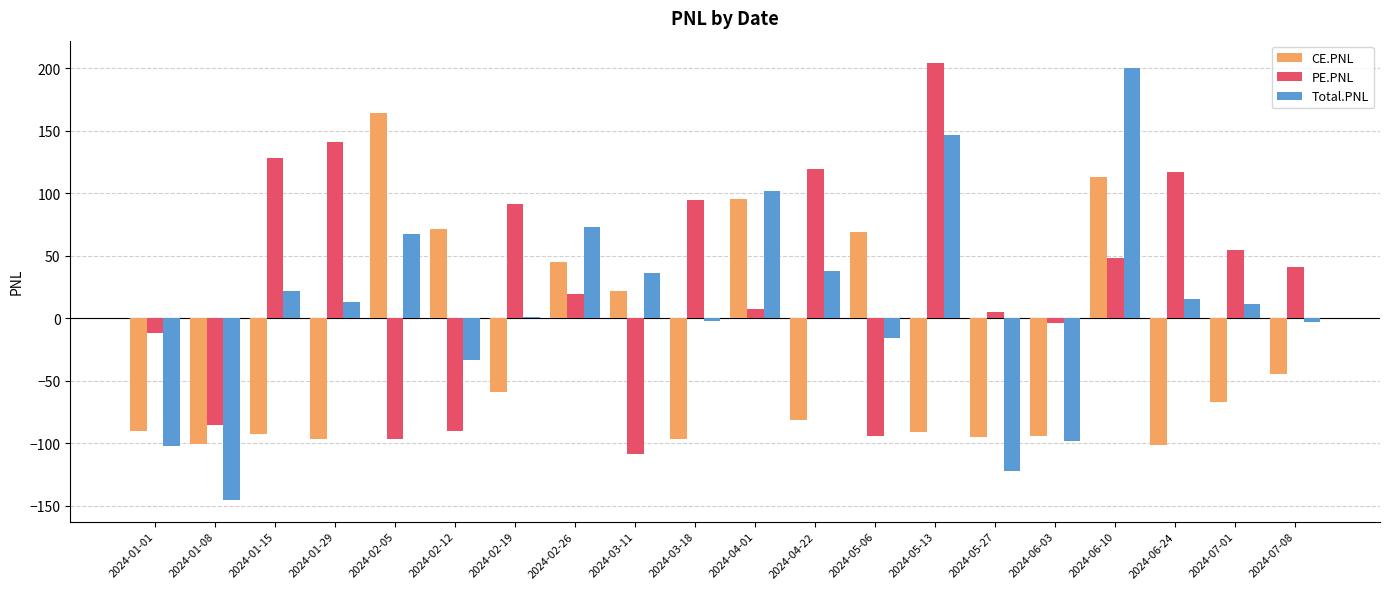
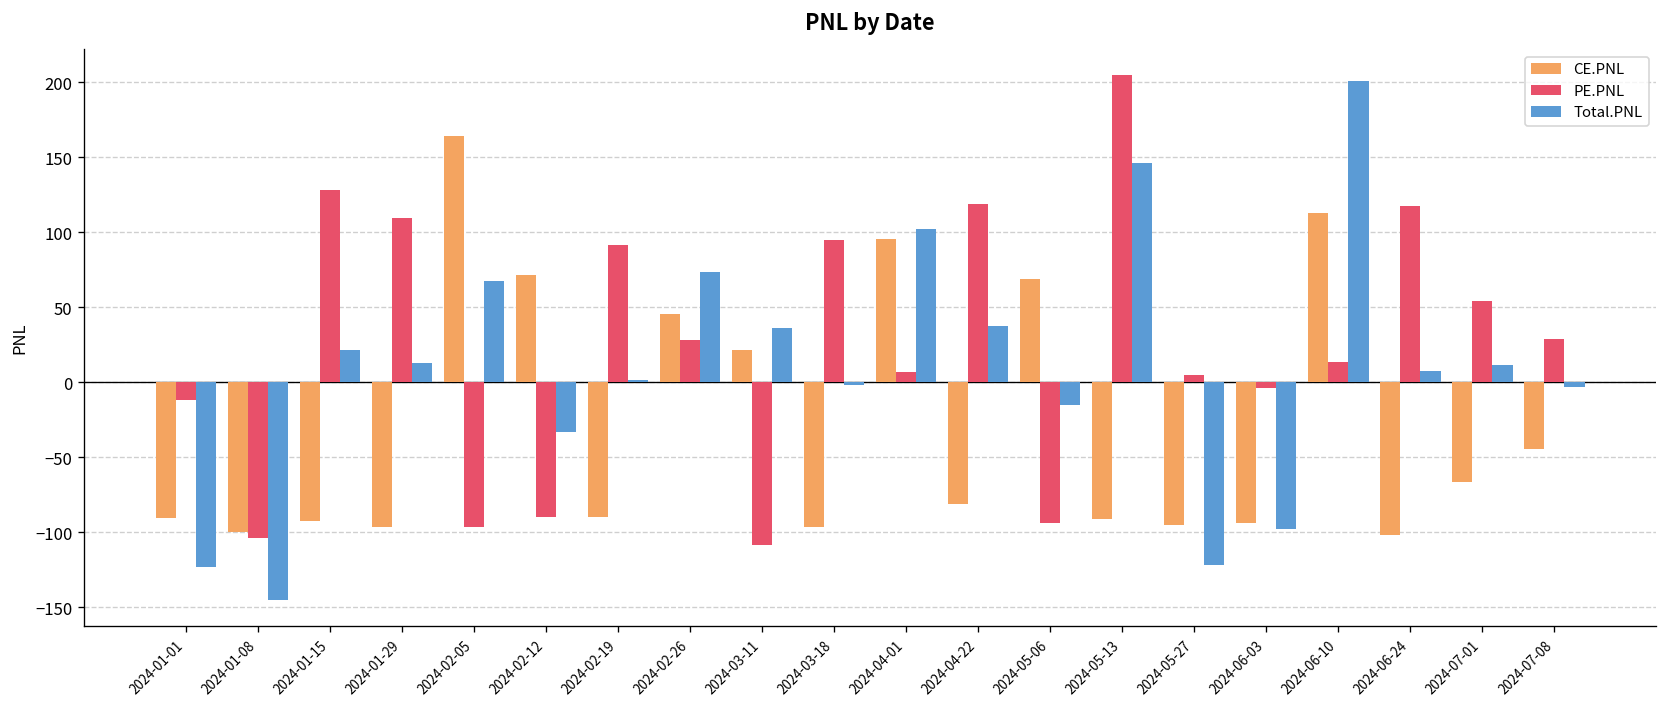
  {
    "CE.PNL": {
      "2024-01-01": -90,
      "2024-01-08": -100,
      "2024-01-15": -92,
      "2024-01-29": -97,
      "2024-02-05": 164,
      "2024-02-12": 71,
-     "2024-02-19": -59,
+     "2024-02-19": -90,
      "2024-02-26": 45,
      "2024-03-11": 22,
      "2024-03-18": -96,
      "2024-04-01": 95,
      "2024-04-22": -81,
      "2024-05-06": 69,
      "2024-05-13": -91,
      "2024-05-27": -95,
      "2024-06-03": -94,
      "2024-06-10": 113,
      "2024-06-24": -102,
      "2024-07-01": -67,
      "2024-07-08": -44
    },
    "PE.PNL": {
      "2024-01-01": -12,
-     "2024-01-08": -85,
+     "2024-01-08": -104,
      "2024-01-15": 128,
-     "2024-01-29": 141,
+     "2024-01-29": 109,
      "2024-02-05": -97,
      "2024-02-12": -90,
      "2024-02-19": 91,
-     "2024-02-26": 19,
+     "2024-02-26": 28,
      "2024-03-11": -108,
      "2024-03-18": 94,
      "2024-04-01": 7,
      "2024-04-22": 119,
      "2024-05-06": -94,
      "2024-05-13": 205,
      "2024-05-27": 5,
      "2024-06-03": -4,
-     "2024-06-10": 48,
+     "2024-06-10": 13,
      "2024-06-24": 117,
      "2024-07-01": 54,
-     "2024-07-08": 41
+     "2024-07-08": 29
    },
    "Total.PNL": {
-     "2024-01-01": -102,
+     "2024-01-01": -123,
      "2024-01-08": -145,
      "2024-01-15": 22,
      "2024-01-29": 13,
      "2024-02-05": 68,
      "2024-02-12": -33,
      "2024-02-26": 73,
      "2024-03-11": 36,
      "2024-03-18": -2,
      "2024-04-01": 102,
      "2024-04-22": 38,
      "2024-05-06": -16,
      "2024-05-13": 146,
      "2024-05-27": -122,
      "2024-06-03": -98,
      "2024-06-10": 200,
-     "2024-06-24": 15,
+     "2024-06-24": 7,
      "2024-07-01": 11,
      "2024-07-08": -3
    }
  }
